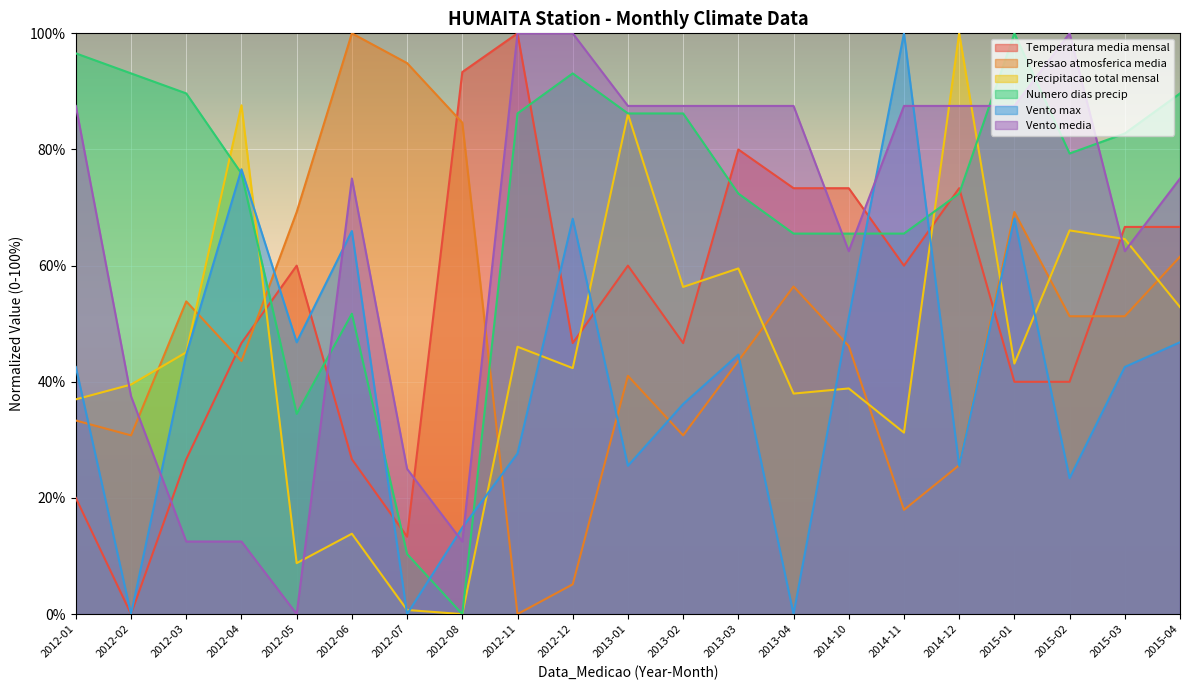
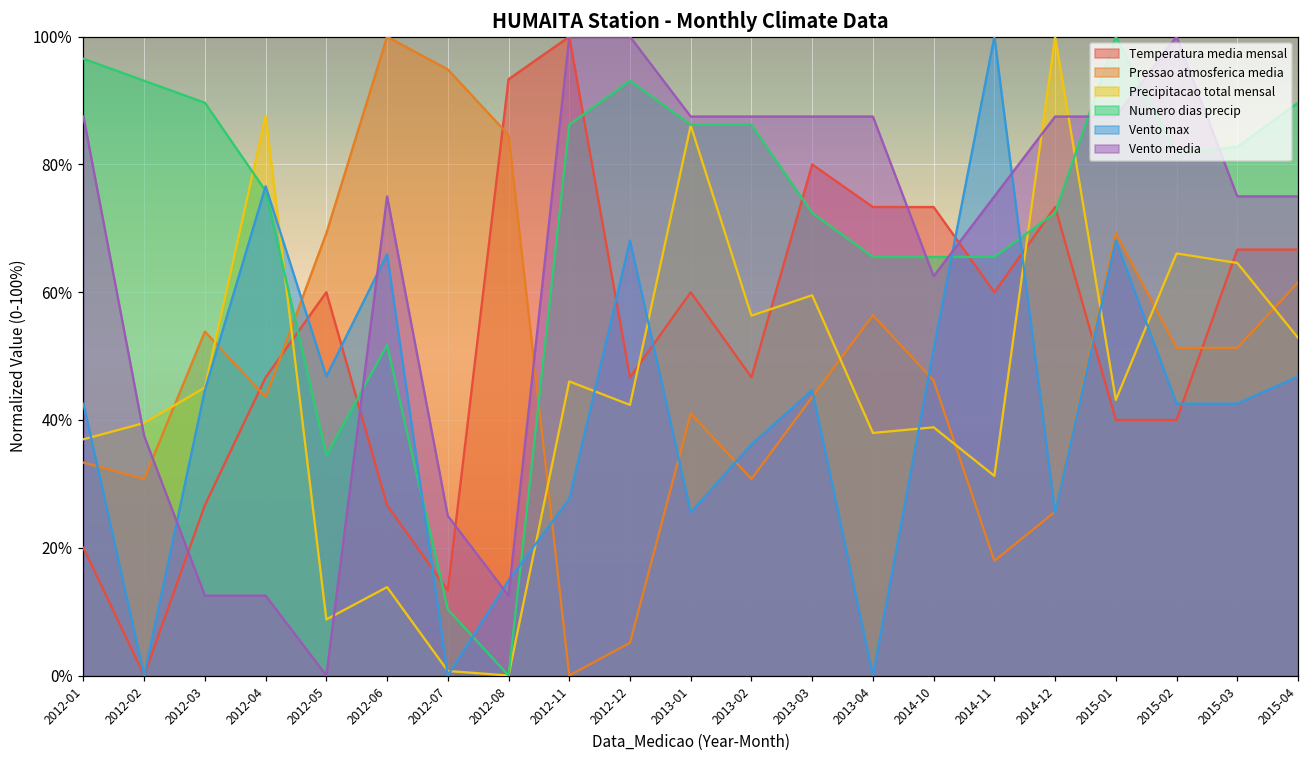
  {
    "Numero dias precip": {
      "2012-01": "97%",
      "2012-02": "93%",
      "2012-03": "90%",
      "2012-04": "76%",
      "2012-05": "34%",
      "2012-06": "52%",
      "2012-07": "10%",
      "2012-11": "86%",
      "2012-12": "93%",
      "2013-02": "86%",
      "2013-03": "72%",
      "2013-04": "66%",
      "2014-10": "66%",
      "2014-11": "66%",
      "2014-12": "72%",
      "2015-01": "100%",
-     "2015-02": "79%",
+     "2015-02": "82%",
      "2015-04": "90%"
    },
    "Vento max": {
      "2012-01": "43%",
      "2012-04": "77%",
      "2012-05": "47%",
      "2012-06": "66%",
      "2012-07": "0%",
      "2012-08": "15%",
      "2012-11": "28%",
      "2012-12": "68%",
      "2013-01": "26%",
      "2013-02": "36%",
      "2013-03": "45%",
      "2013-04": "0%",
      "2014-10": "51%",
      "2014-11": "100%",
      "2015-01": "68%",
-     "2015-02": "23%",
+     "2015-02": "43%",
      "2015-03": "43%",
      "2015-04": "47%"
    },
    "Vento media": {
      "2012-01": "88%",
      "2012-02": "38%",
      "2012-03": "12%",
      "2012-04": "12%",
      "2012-05": "0%",
      "2012-06": "75%",
      "2012-07": "25%",
      "2012-08": "12%",
      "2012-12": "100%",
      "2013-01": "88%",
      "2013-02": "88%",
      "2013-03": "88%",
      "2013-04": "88%",
      "2014-10": "63%",
-     "2014-11": "88%",
+     "2014-11": "75%",
      "2014-12": "88%",
      "2015-02": "100%",
-     "2015-03": "63%",
+     "2015-03": "75%",
      "2015-04": "75%"
    }
  }
